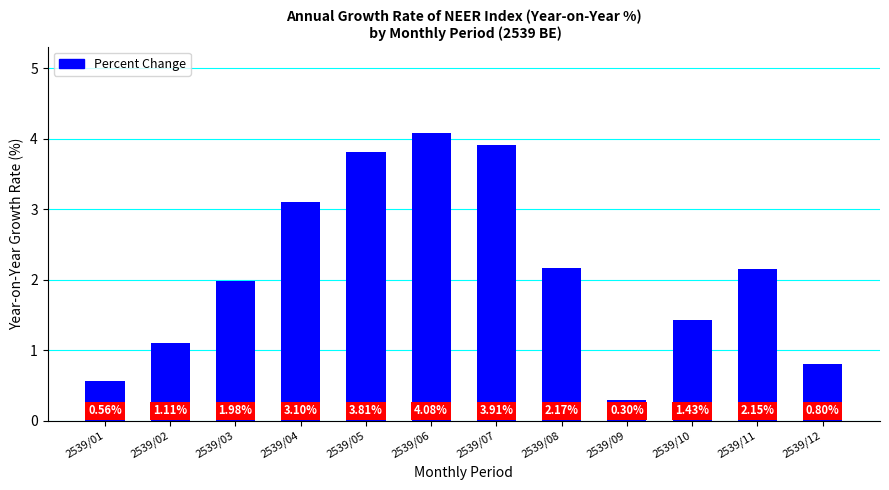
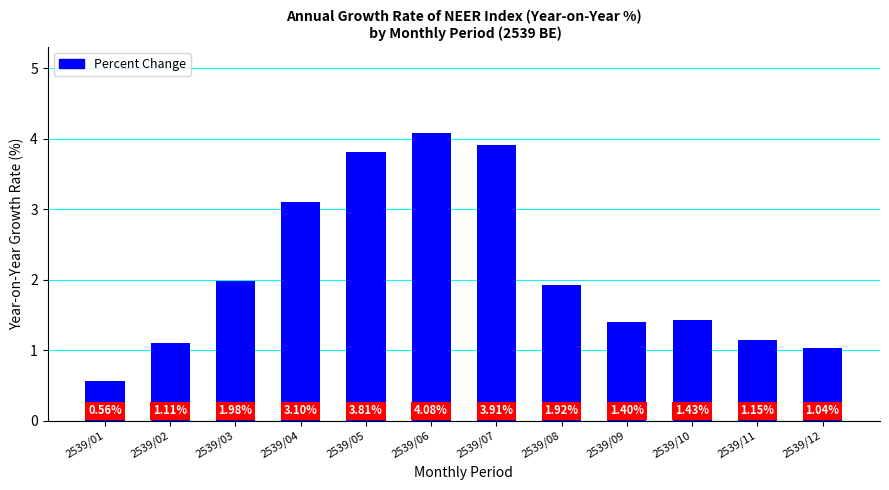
  {
-   "2539/08": "2.17%",
-   "2539/09": "0.30%",
-   "2539/11": "2.15%",
-   "2539/12": "0.80%"
+   "2539/08": "1.92%",
+   "2539/09": "1.40%",
+   "2539/11": "1.15%",
+   "2539/12": "1.04%"
  }
